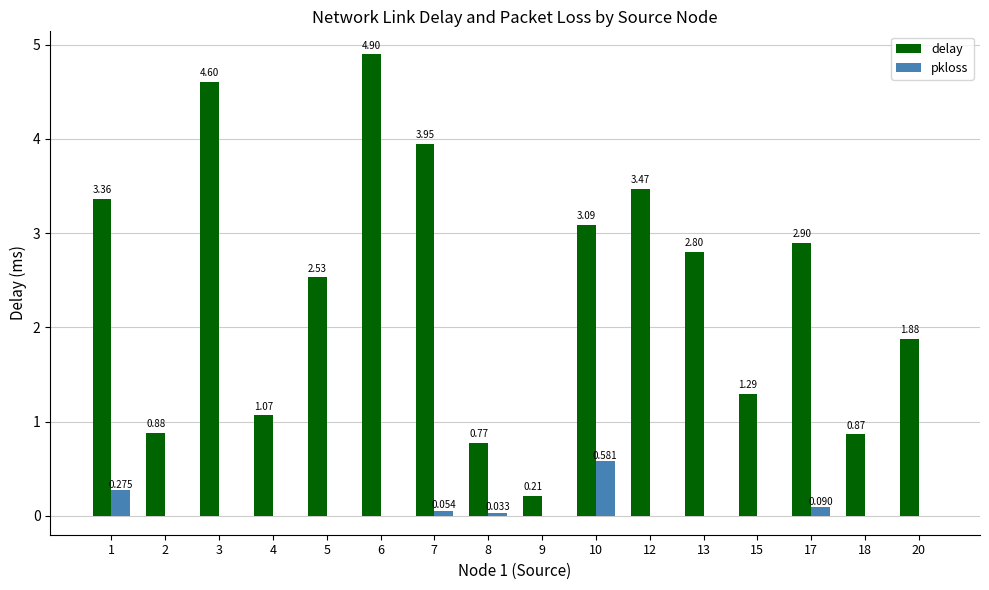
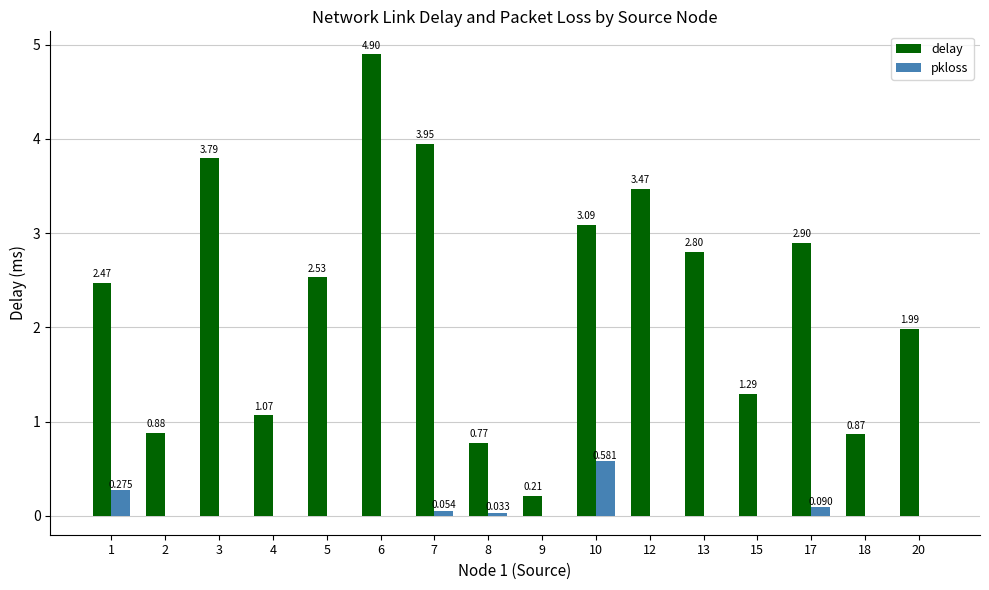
  {
    "delay": {
-     "1": 3.36,
+     "1": 2.47,
      "2": 0.88,
-     "3": 4.60,
+     "3": 3.79,
      "4": 1.07,
      "5": 2.53,
      "6": 4.90,
      "7": 3.95,
      "8": 0.77,
      "9": 0.21,
      "10": 3.09,
      "12": 3.47,
      "13": 2.80,
      "15": 1.29,
      "17": 2.90,
      "18": 0.87,
-     "20": 1.88
+     "20": 1.99
    },
    "pkloss": {
      "1": 0.275,
      "7": 0.054,
      "8": 0.033,
      "10": 0.581,
      "17": 0.090
    }
  }
